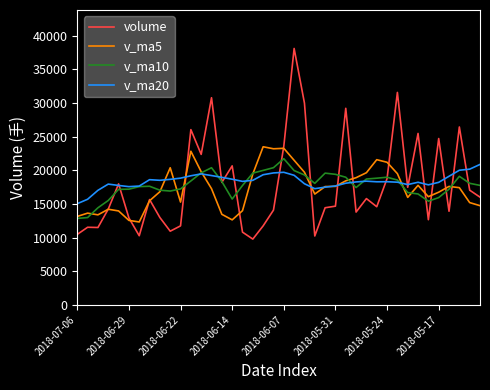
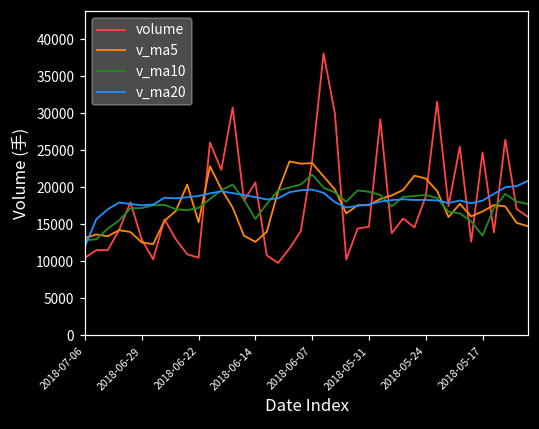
  {
    "volume": {
      "2018-07-06": 10000,
-     "2018-06-22": 12000,
+     "2018-06-22": 10000,
      "2018-06-14": 21000,
      "2018-05-31": 15000,
      "2018-05-17": 25000
    },
    "v_ma5": {
      "2018-06-22": 15000,
      "2018-06-14": 13000,
      "2018-05-24": 21000,
      "2018-05-17": 17000
    },
    "v_ma10": {
      "2018-06-29": 17000,
      "2018-06-22": 17000,
      "2018-06-14": 16000,
      "2018-06-07": 22000,
      "2018-05-31": 19000,
-     "2018-05-17": 16000
+     "2018-05-17": 13000
    },
    "v_ma20": {
-     "2018-07-06": 15000,
+     "2018-07-06": 12000,
      "2018-06-29": 18000,
      "2018-06-22": 19000,
      "2018-06-14": 19000,
      "2018-06-07": 20000,
      "2018-05-24": 18000,
      "2018-05-17": 18000
    }
  }
